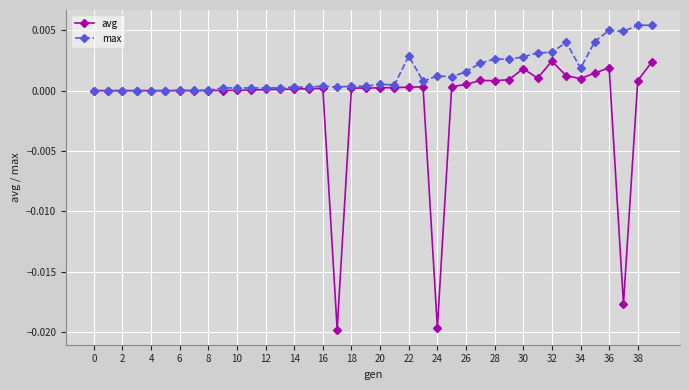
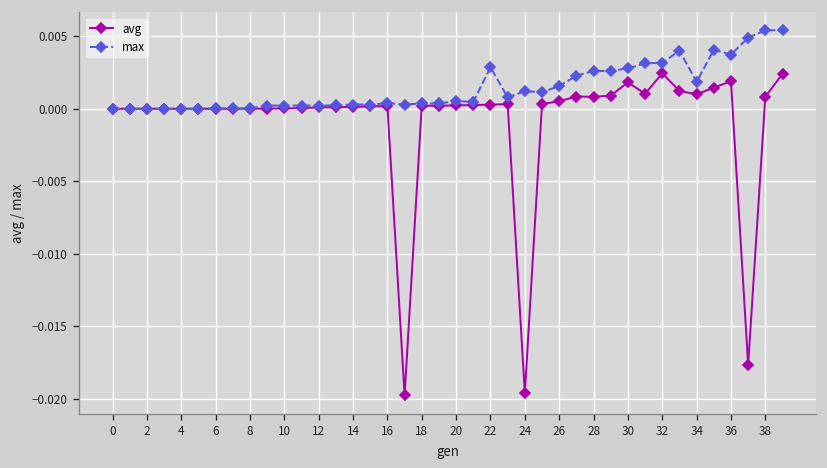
  {
    "avg": {
      "20": 0.0002,
      "22": 0.0003,
      "24": -0.0196,
      "26": 0.0005,
      "28": 0.0008,
      "30": 0.0018,
      "32": 0.0024,
      "34": 0.0010,
      "36": 0.0019,
      "38": 0.0008
    },
    "max": {
      "20": 0.0005,
      "22": 0.0029,
      "24": 0.0012,
      "26": 0.0016,
      "28": 0.0026,
      "30": 0.0028,
      "32": 0.0032,
      "34": 0.0019,
-     "36": 0.0050,
+     "36": 0.0037,
      "38": 0.0054
    }
  }
